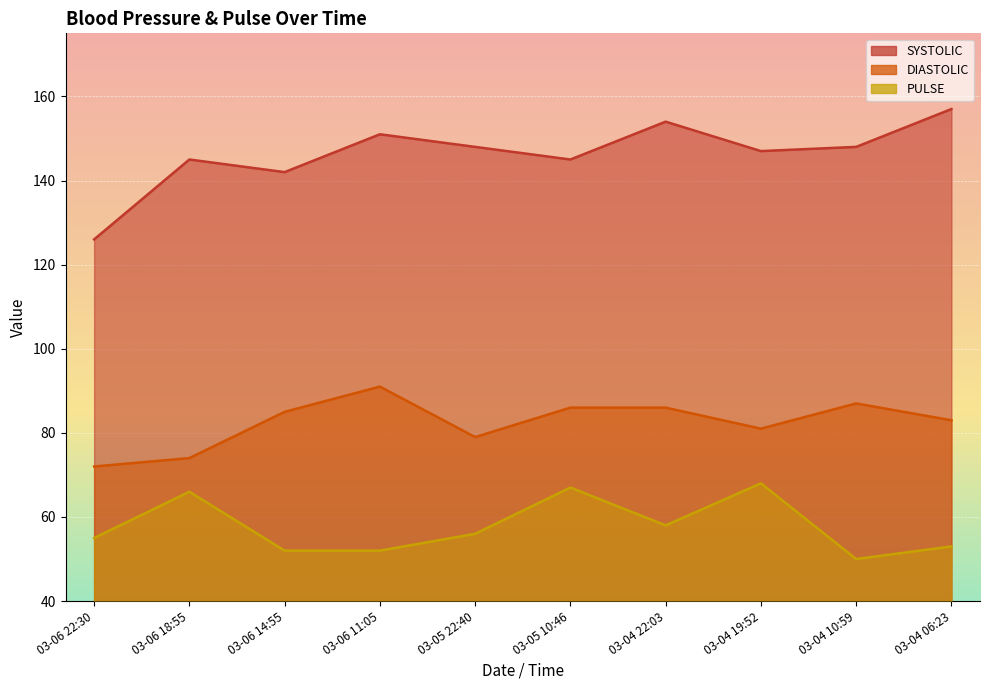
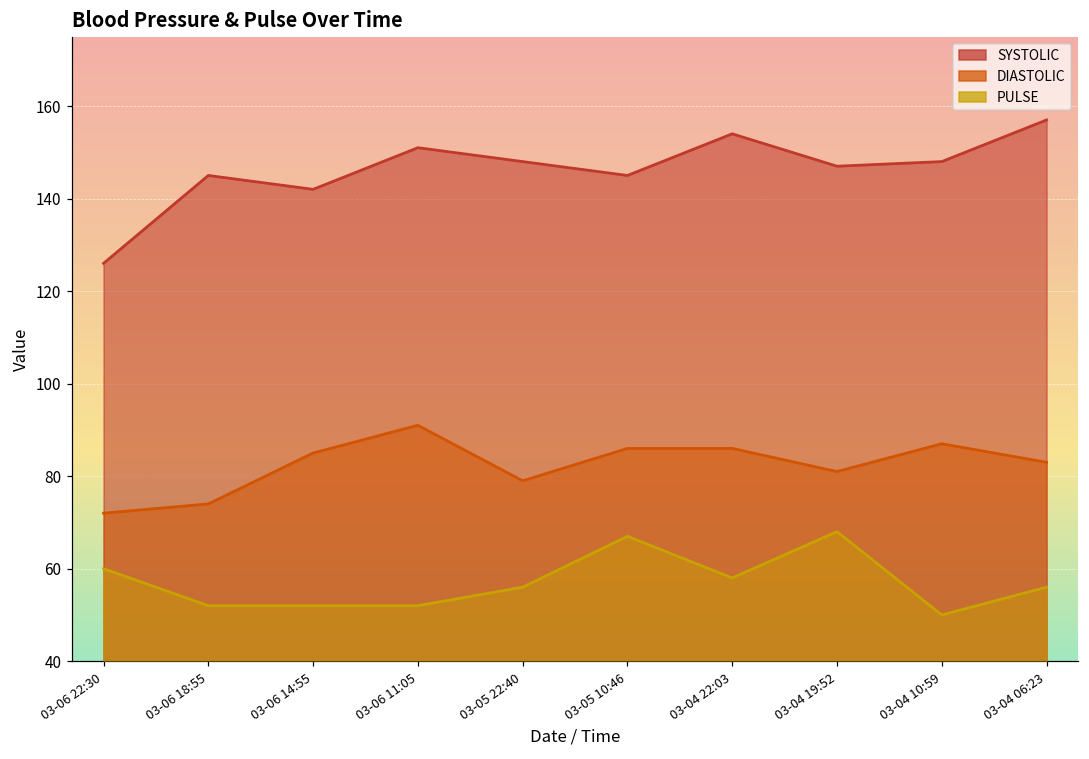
  {
    "PULSE": {
-     "03-06 22:30": 55,
-     "03-06 18:55": 66,
+     "03-06 22:30": 60,
+     "03-06 18:55": 52,
      "03-06 14:55": 52,
      "03-06 11:05": 52,
      "03-05 22:40": 56,
      "03-05 10:46": 67,
      "03-04 22:03": 58,
      "03-04 19:52": 68,
      "03-04 10:59": 50,
-     "03-04 06:23": 53
+     "03-04 06:23": 56
    }
  }
